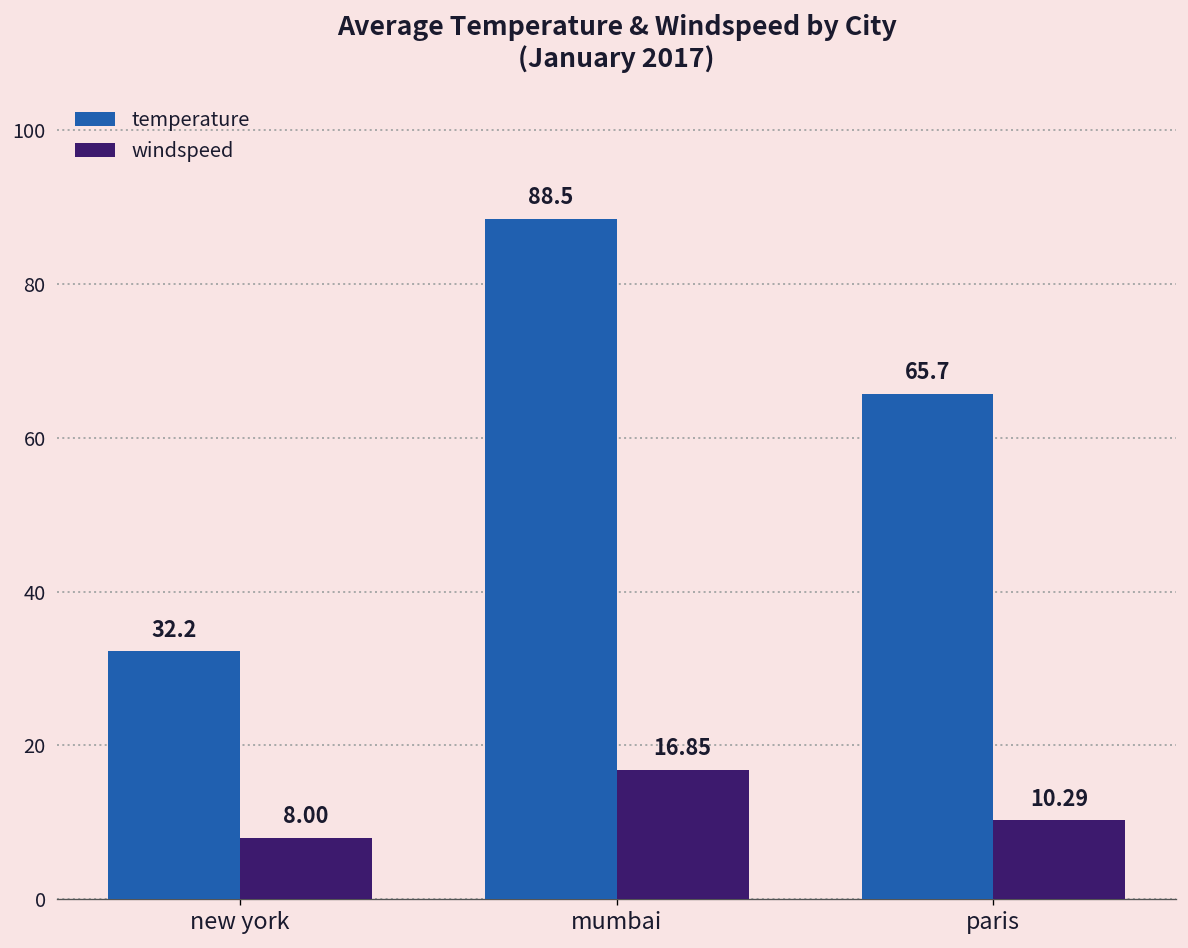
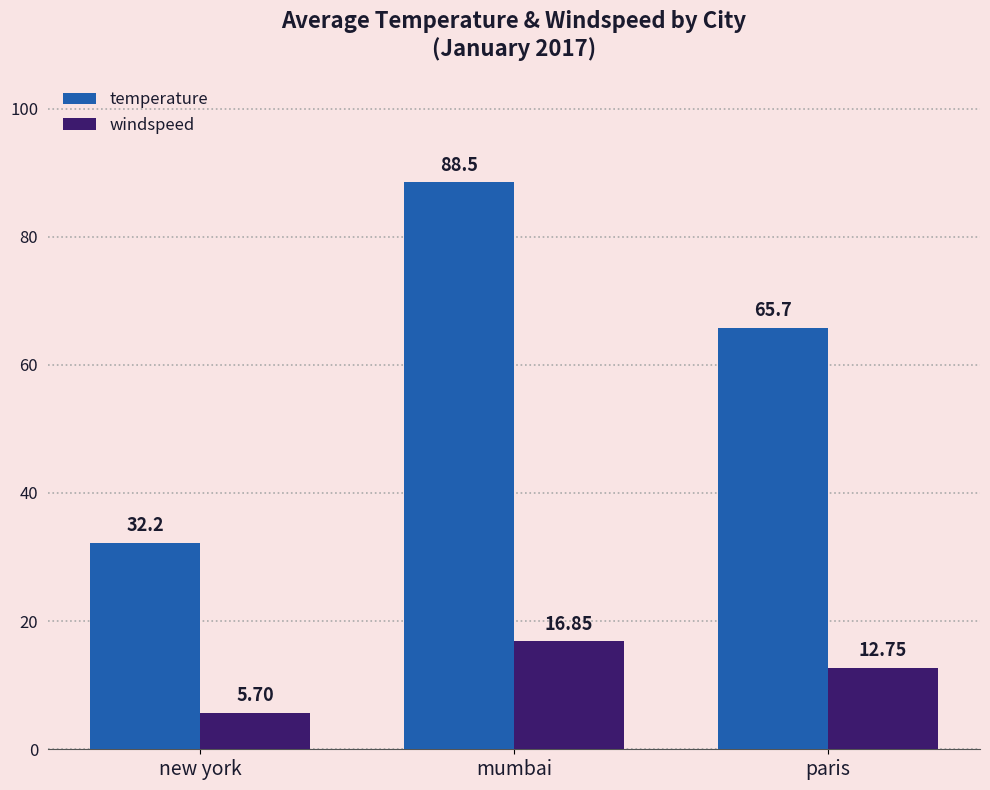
  {
    "temperature": {
      "new york": 32.2,
      "mumbai": 88.5,
      "paris": 65.7
    },
    "windspeed": {
-     "new york": 8.00,
+     "new york": 5.70,
      "mumbai": 16.85,
-     "paris": 10.29
+     "paris": 12.75
    }
  }
